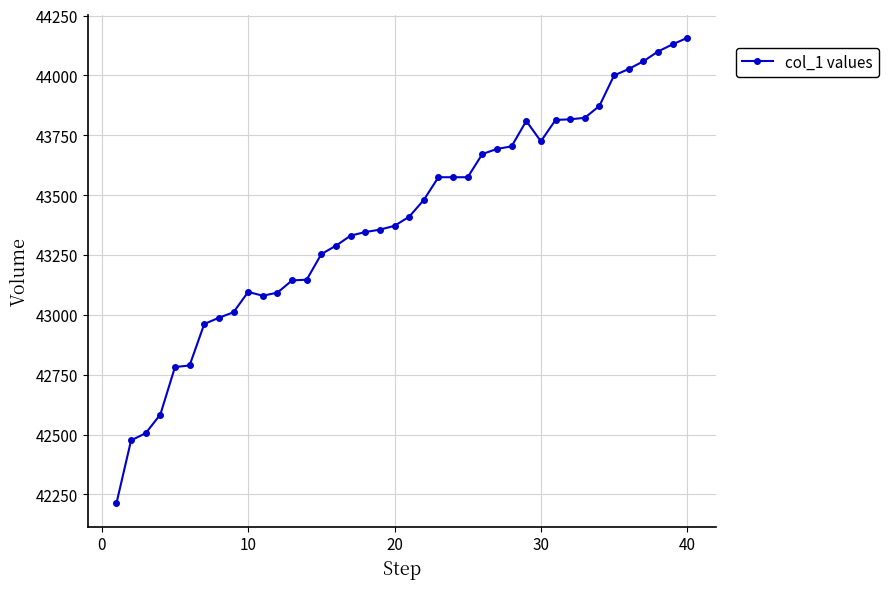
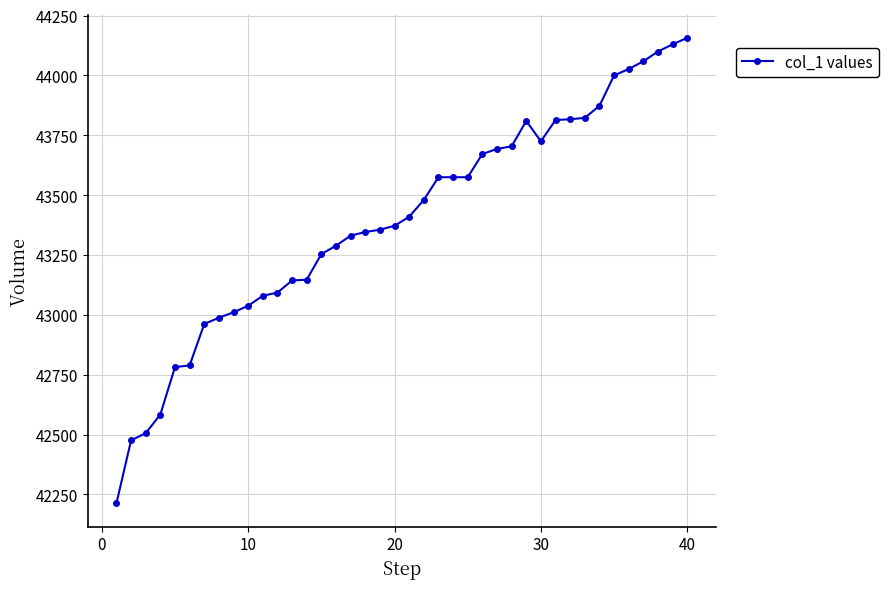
  {
-   "10": 43100,
+   "10": 43040,
    "20": 43370,
    "30": 43730,
    "40": 44160
  }
